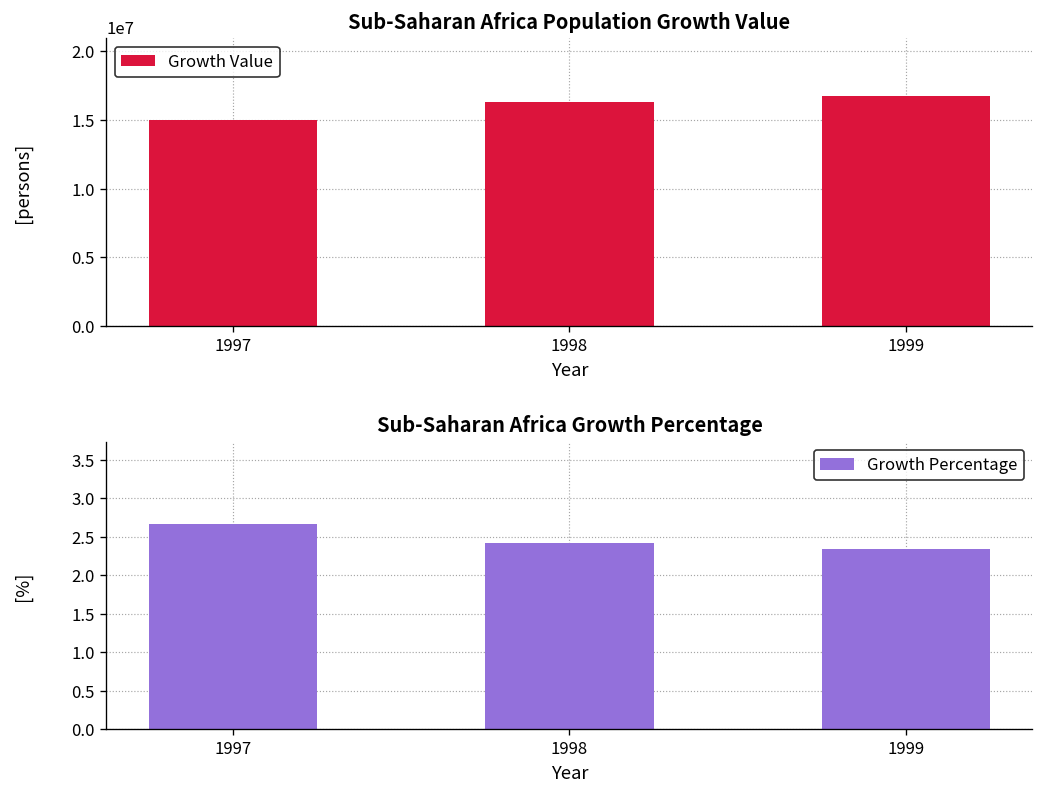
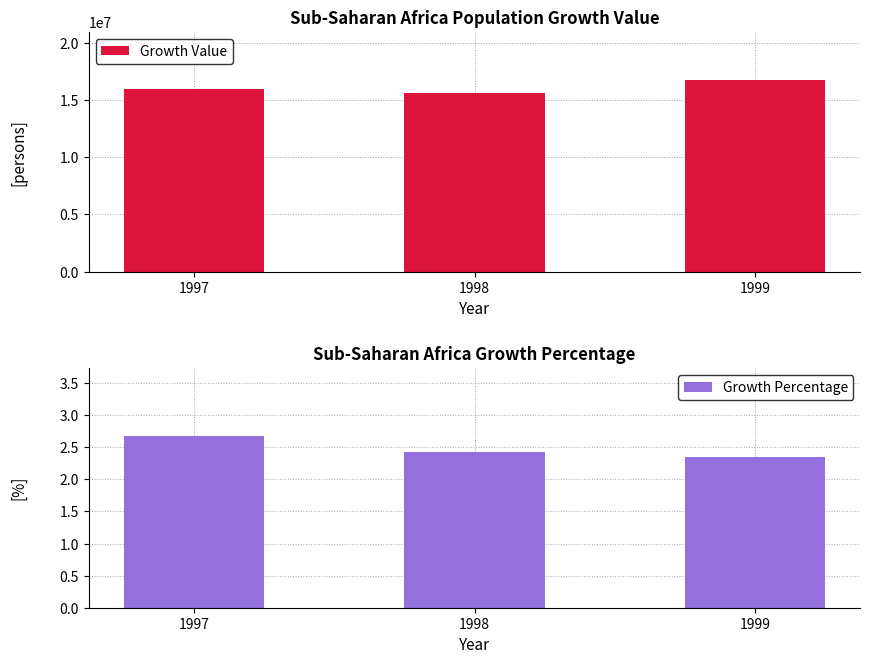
  {
    "Sub-Saharan Africa Population Growth Value": {
-     "1997": 15000000,
-     "1998": 16300000,
+     "1997": 16000000,
+     "1998": 15600000,
      "1999": 16700000
    },
    "Sub-Saharan Africa Growth Percentage": {
      "1997": 2.7,
      "1998": 2.4,
      "1999": 2.3
    }
  }
